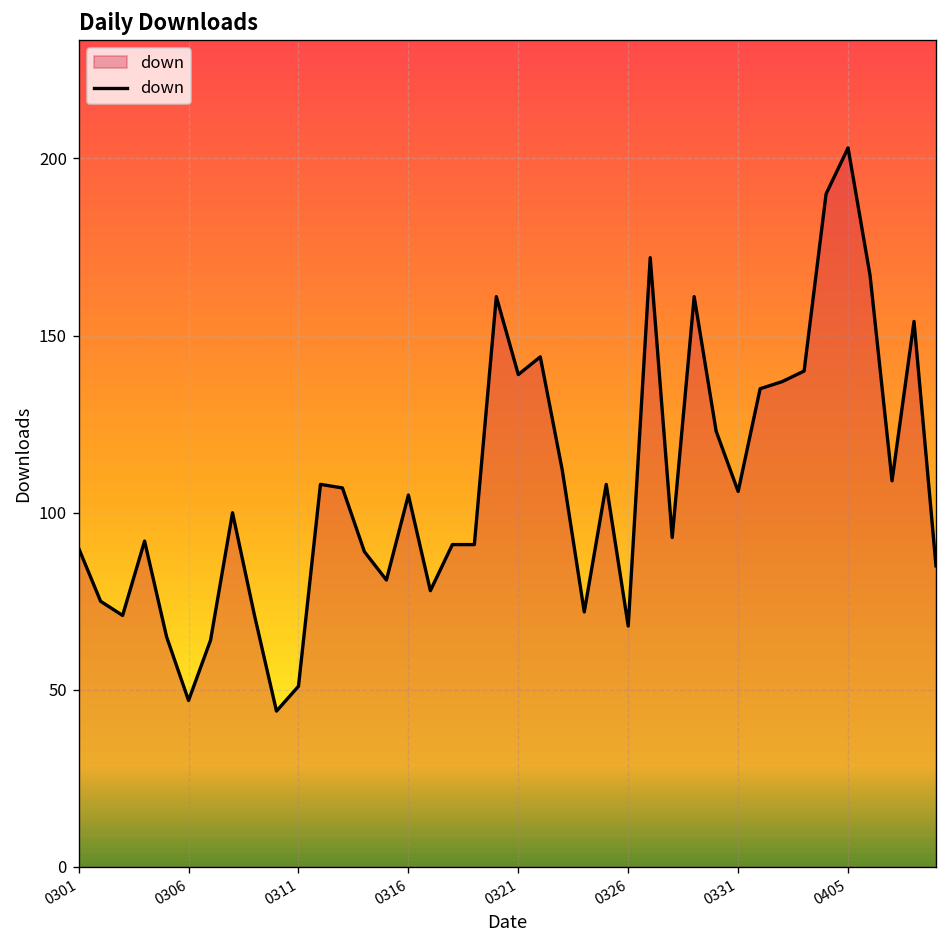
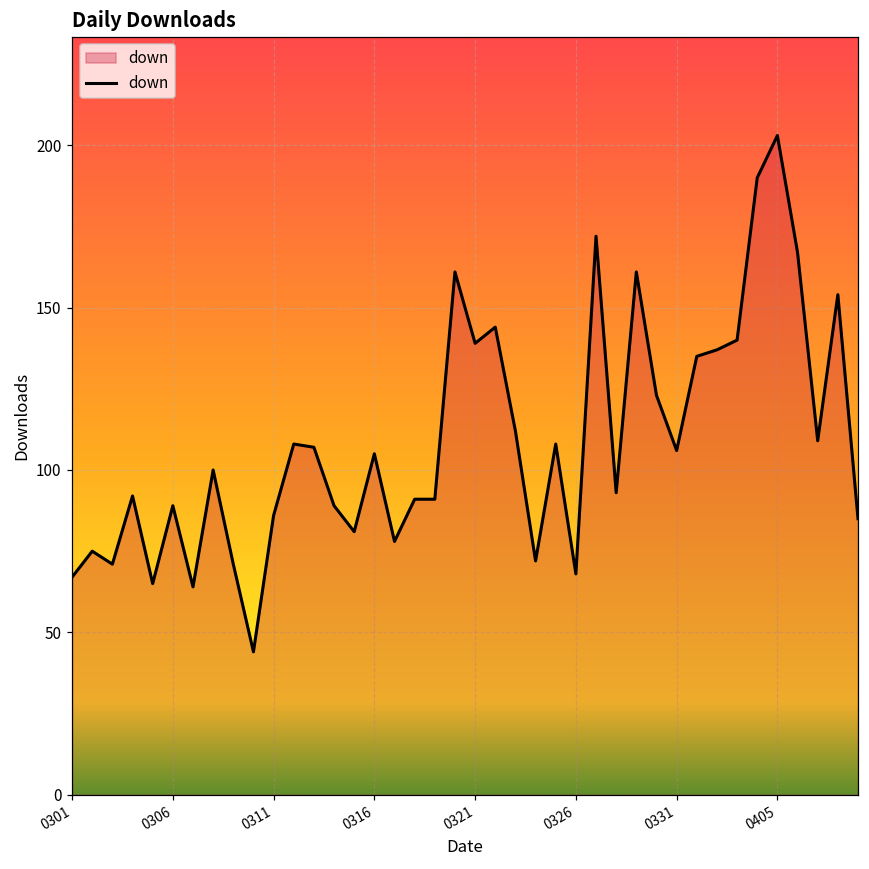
  {
-   "0301": 90,
-   "0306": 47,
-   "0311": 51,
+   "0301": 67,
+   "0306": 89,
+   "0311": 86,
    "0316": 105,
    "0321": 139,
    "0326": 68,
    "0331": 106,
    "0405": 203
  }
